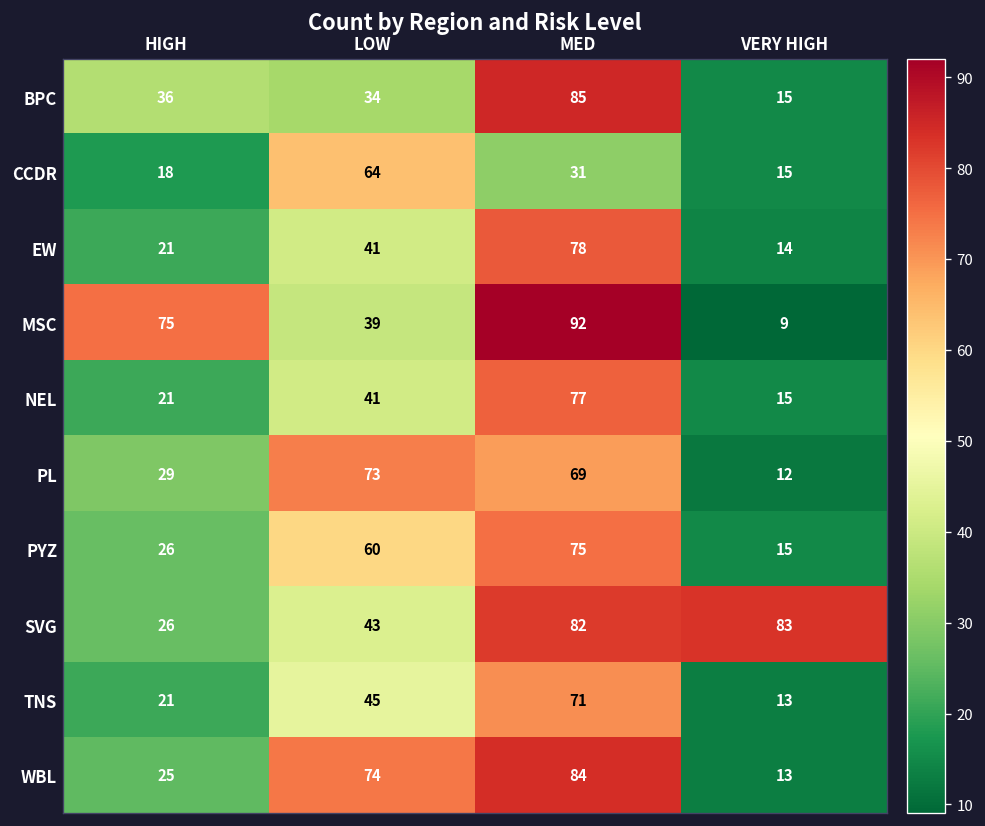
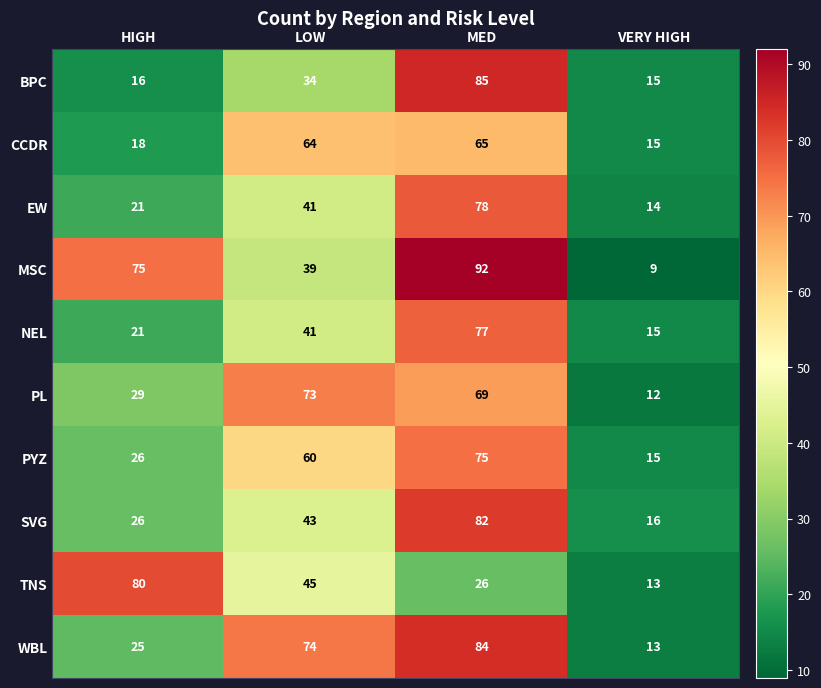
  {
    "BPC": {
-     "HIGH": 36,
+     "HIGH": 16,
      "LOW": 34,
      "MED": 85,
      "VERY HIGH": 15
    },
    "CCDR": {
      "HIGH": 18,
      "LOW": 64,
-     "MED": 31,
+     "MED": 65,
      "VERY HIGH": 15
    },
    "EW": {
      "HIGH": 21,
      "LOW": 41,
      "MED": 78,
      "VERY HIGH": 14
    },
    "MSC": {
      "HIGH": 75,
      "LOW": 39,
      "MED": 92,
      "VERY HIGH": 9
    },
    "NEL": {
      "HIGH": 21,
      "LOW": 41,
      "MED": 77,
      "VERY HIGH": 15
    },
    "PL": {
      "HIGH": 29,
      "LOW": 73,
      "MED": 69,
      "VERY HIGH": 12
    },
    "PYZ": {
      "HIGH": 26,
      "LOW": 60,
      "MED": 75,
      "VERY HIGH": 15
    },
    "SVG": {
      "HIGH": 26,
      "LOW": 43,
      "MED": 82,
-     "VERY HIGH": 83
+     "VERY HIGH": 16
    },
    "TNS": {
-     "HIGH": 21,
+     "HIGH": 80,
      "LOW": 45,
-     "MED": 71,
+     "MED": 26,
      "VERY HIGH": 13
    },
    "WBL": {
      "HIGH": 25,
      "LOW": 74,
      "MED": 84,
      "VERY HIGH": 13
    }
  }
